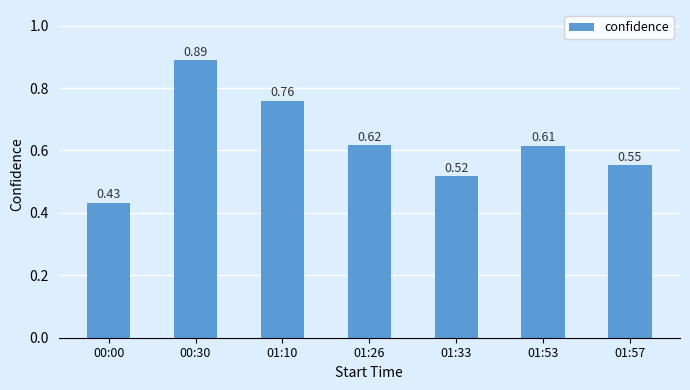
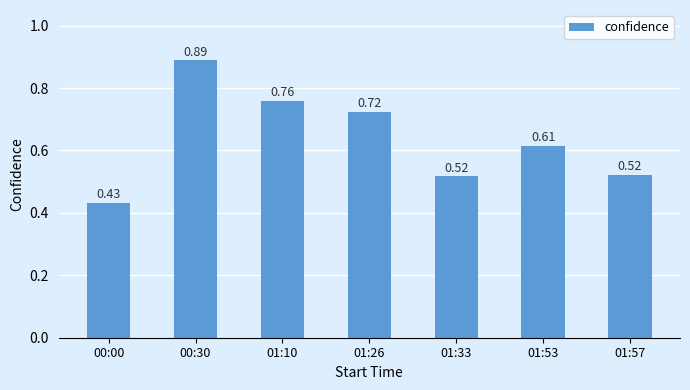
  {
    "00:00": 0.43,
    "00:30": 0.89,
    "01:10": 0.76,
-   "01:26": 0.62,
+   "01:26": 0.72,
    "01:33": 0.52,
    "01:53": 0.61,
-   "01:57": 0.55
+   "01:57": 0.52
  }
